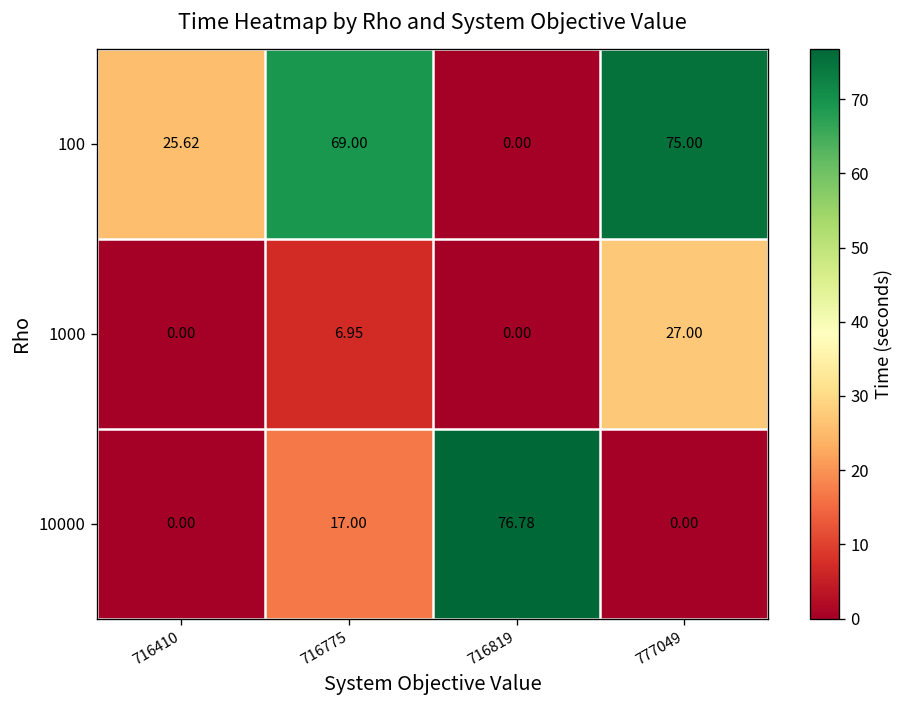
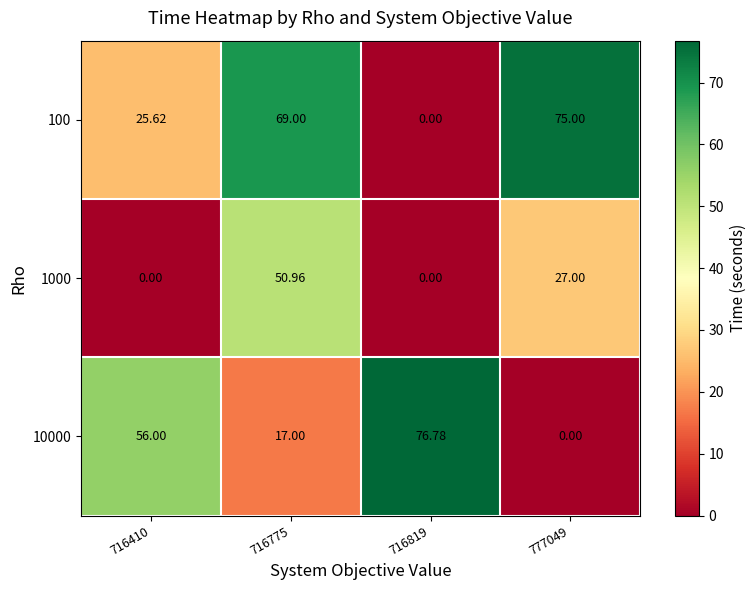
  {
    "100": {
      "716410": 25.62,
      "716775": 69.00,
      "716819": 0.00,
      "777049": 75.00
    },
    "1000": {
      "716410": 0.00,
-     "716775": 6.95,
+     "716775": 50.96,
      "716819": 0.00,
      "777049": 27.00
    },
    "10000": {
-     "716410": 0.00,
+     "716410": 56.00,
      "716775": 17.00,
      "716819": 76.78,
      "777049": 0.00
    }
  }
